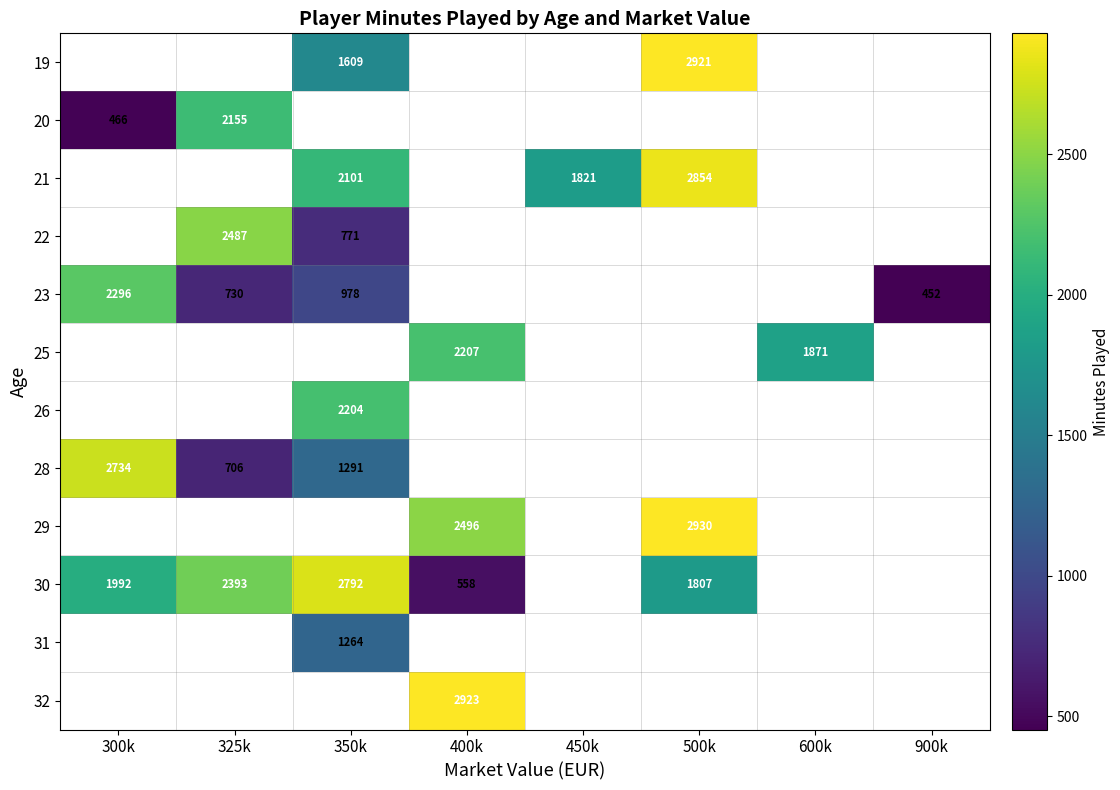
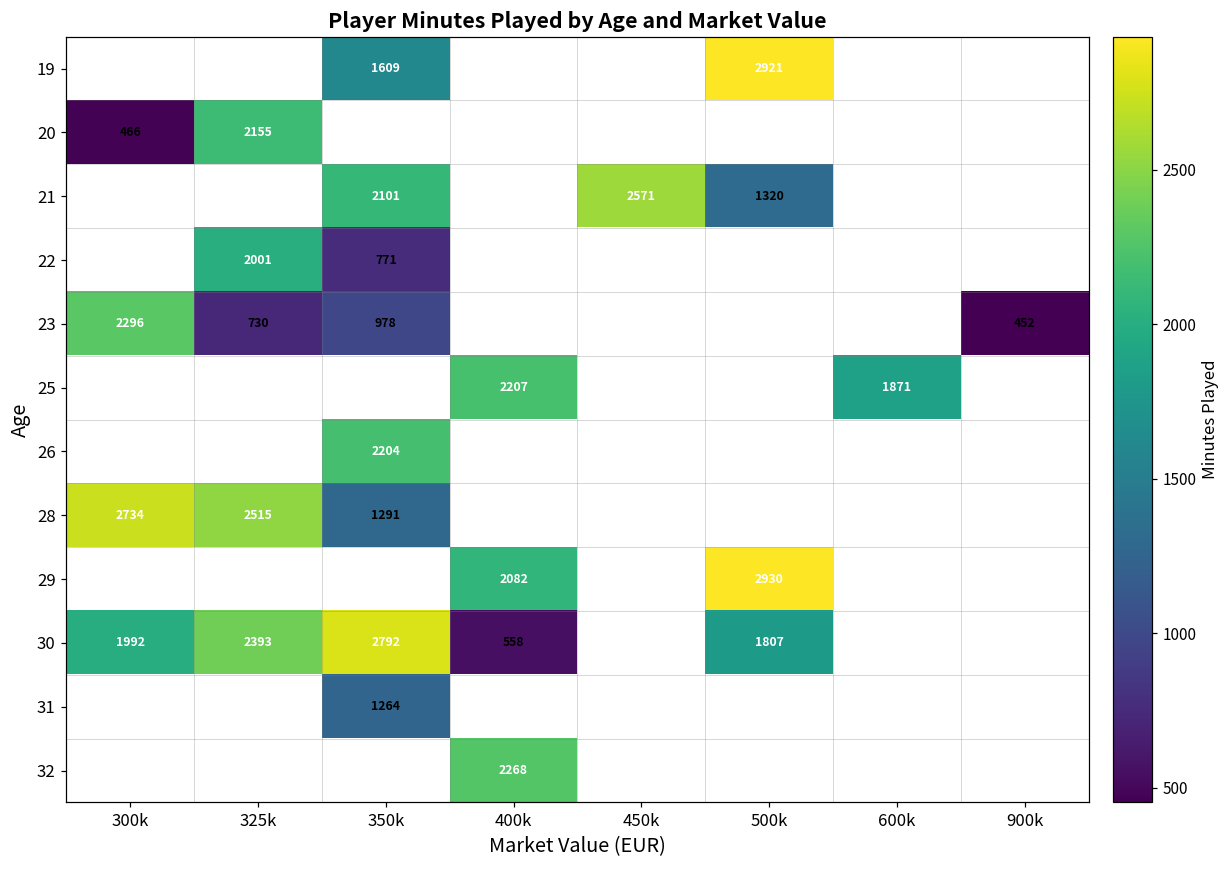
  {
    "21": {
-     "450k": 1821,
-     "500k": 2854
+     "450k": 2571,
+     "500k": 1320
    },
    "22": {
-     "325k": 2487
+     "325k": 2001
    },
    "28": {
-     "325k": 706
+     "325k": 2515
    },
    "29": {
-     "400k": 2496
+     "400k": 2082
    },
    "32": {
-     "400k": 2923
+     "400k": 2268
    }
  }
